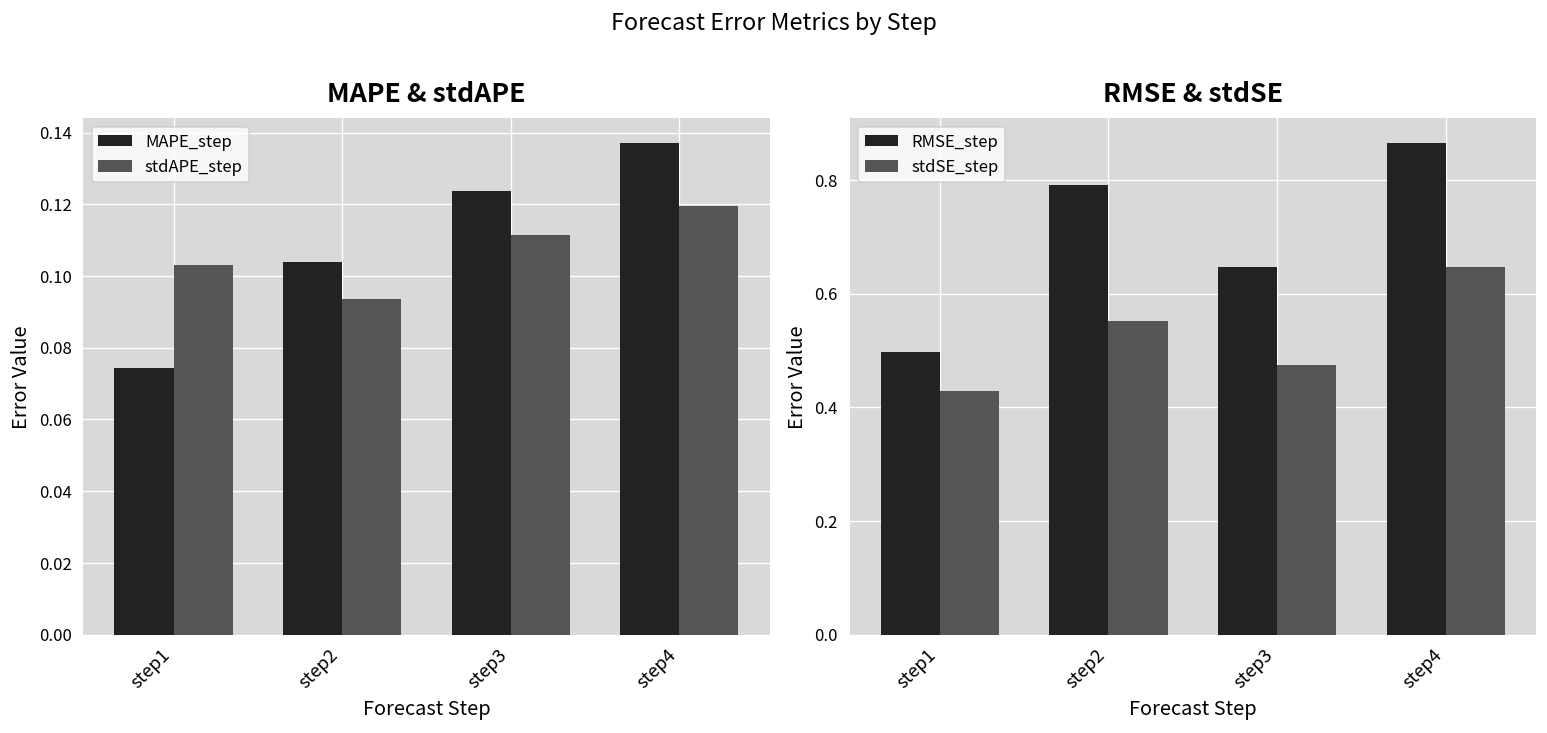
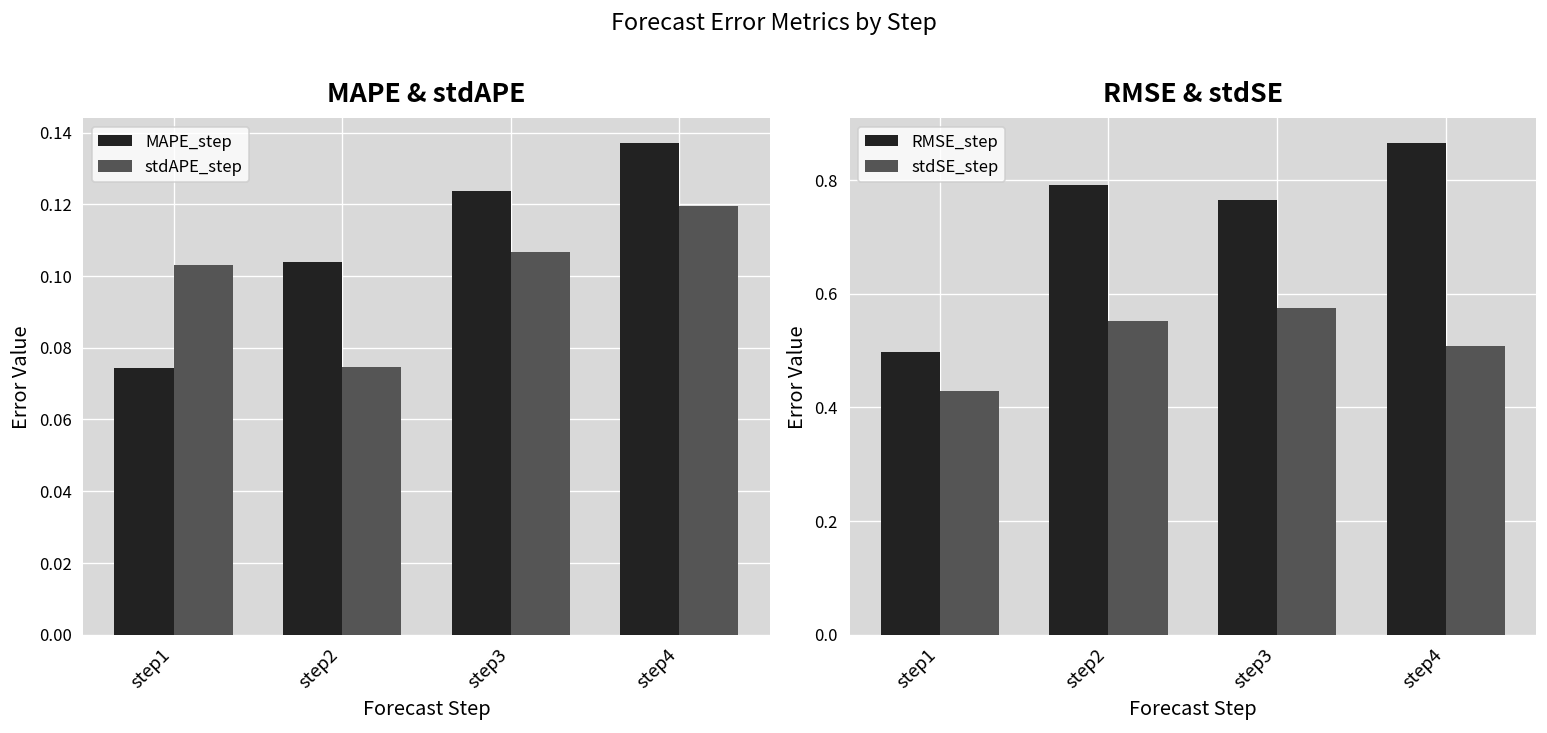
  {
    "MAPE & stdAPE": {
      "MAPE_step": {
        "step1": 0.074,
        "step2": 0.104,
        "step3": 0.124,
        "step4": 0.137
      },
      "stdAPE_step": {
        "step1": 0.103,
-       "step2": 0.093,
-       "step3": 0.111,
+       "step2": 0.074,
+       "step3": 0.107,
        "step4": 0.120
      }
    },
    "RMSE & stdSE": {
      "RMSE_step": {
        "step1": 0.50,
        "step2": 0.79,
-       "step3": 0.65,
+       "step3": 0.76,
        "step4": 0.86
      },
      "stdSE_step": {
        "step1": 0.43,
        "step2": 0.55,
-       "step3": 0.47,
-       "step4": 0.65
+       "step3": 0.57,
+       "step4": 0.51
      }
    }
  }
